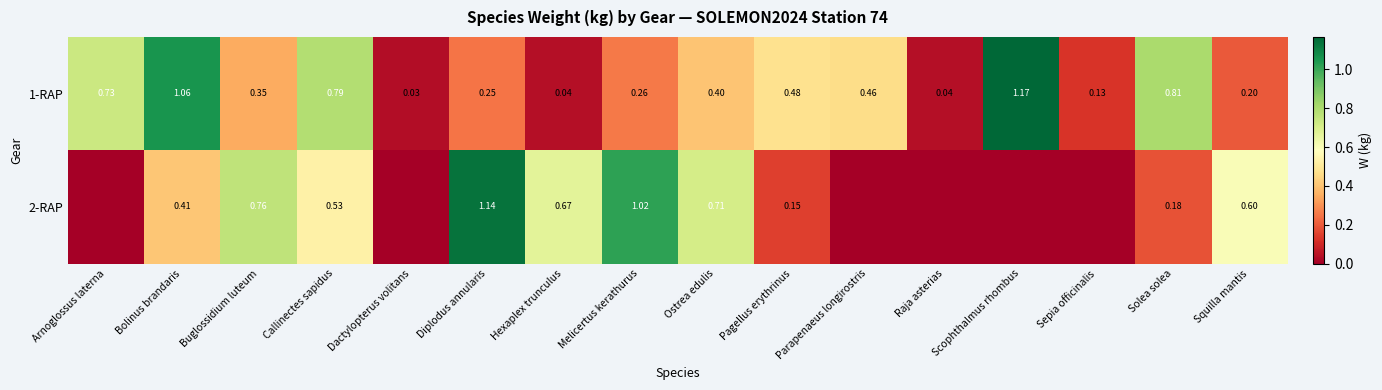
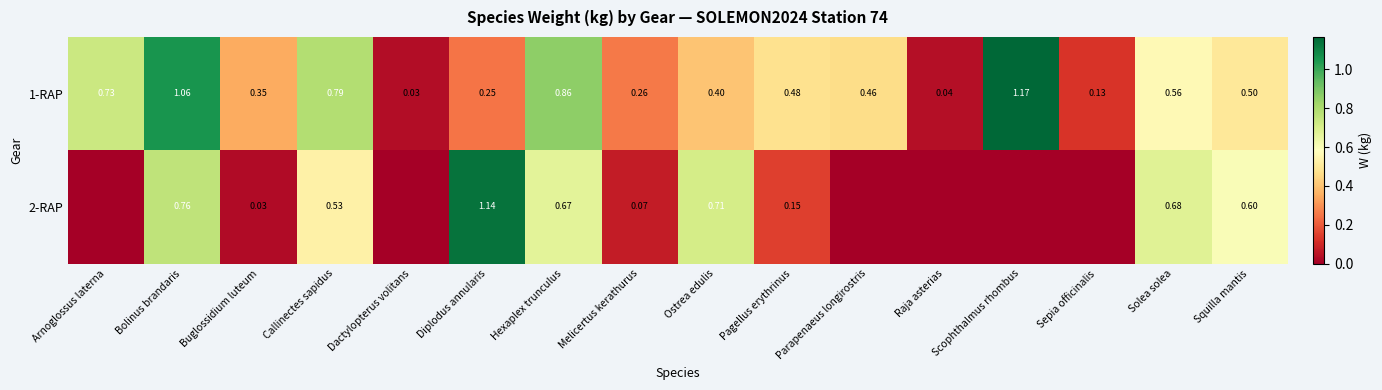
  {
    "1-RAP": {
      "Arnoglossus laterna": 0.73,
      "Bolinus brandaris": 1.06,
      "Buglossidium luteum": 0.35,
      "Callinectes sapidus": 0.79,
      "Dactylopterus volitans": 0.03,
      "Diplodus annularis": 0.25,
-     "Hexaplex trunculus": 0.04,
+     "Hexaplex trunculus": 0.86,
      "Melicertus kerathurus": 0.26,
      "Ostrea edulis": 0.40,
      "Pagellus erythrinus": 0.48,
      "Parapenaeus longirostris": 0.46,
      "Raja asterias": 0.04,
      "Scophthalmus rhombus": 1.17,
      "Sepia officinalis": 0.13,
-     "Solea solea": 0.81,
-     "Squilla mantis": 0.20
+     "Solea solea": 0.56,
+     "Squilla mantis": 0.50
    },
    "2-RAP": {
-     "Bolinus brandaris": 0.41,
-     "Buglossidium luteum": 0.76,
+     "Bolinus brandaris": 0.76,
+     "Buglossidium luteum": 0.03,
      "Callinectes sapidus": 0.53,
      "Diplodus annularis": 1.14,
      "Hexaplex trunculus": 0.67,
-     "Melicertus kerathurus": 1.02,
+     "Melicertus kerathurus": 0.07,
      "Ostrea edulis": 0.71,
      "Pagellus erythrinus": 0.15,
-     "Solea solea": 0.18,
+     "Solea solea": 0.68,
      "Squilla mantis": 0.60
    }
  }
